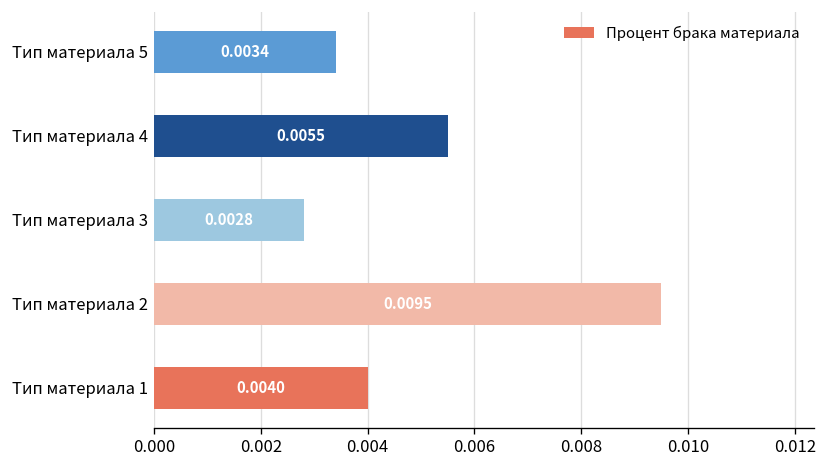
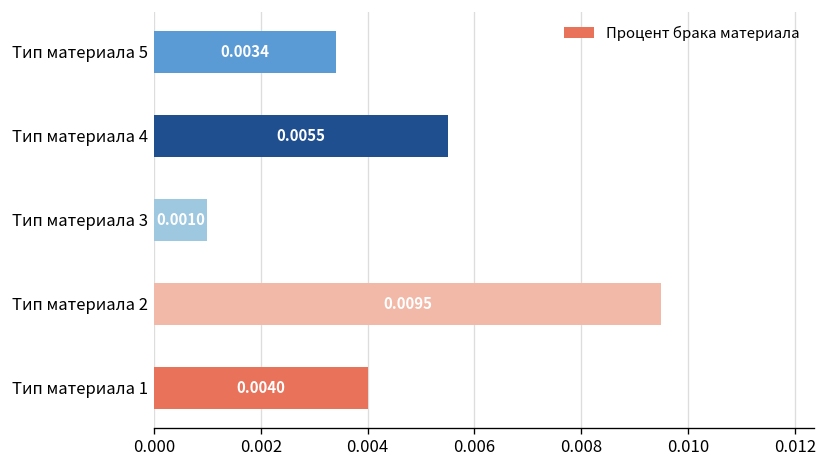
  {
    "Тип материала 5": 0.0034,
    "Тип материала 4": 0.0055,
-   "Тип материала 3": 0.0028,
+   "Тип материала 3": 0.0010,
    "Тип материала 2": 0.0095,
    "Тип материала 1": 0.0040
  }
